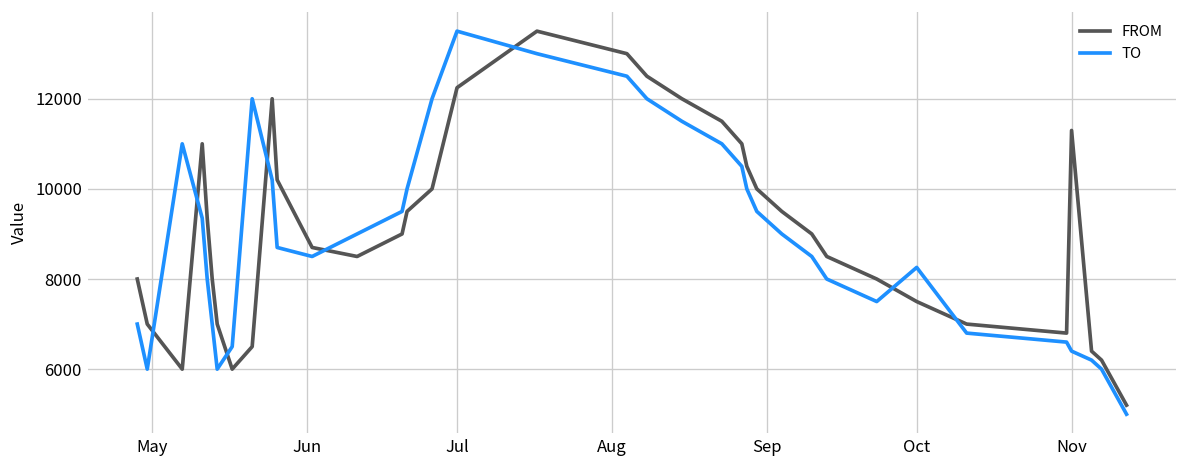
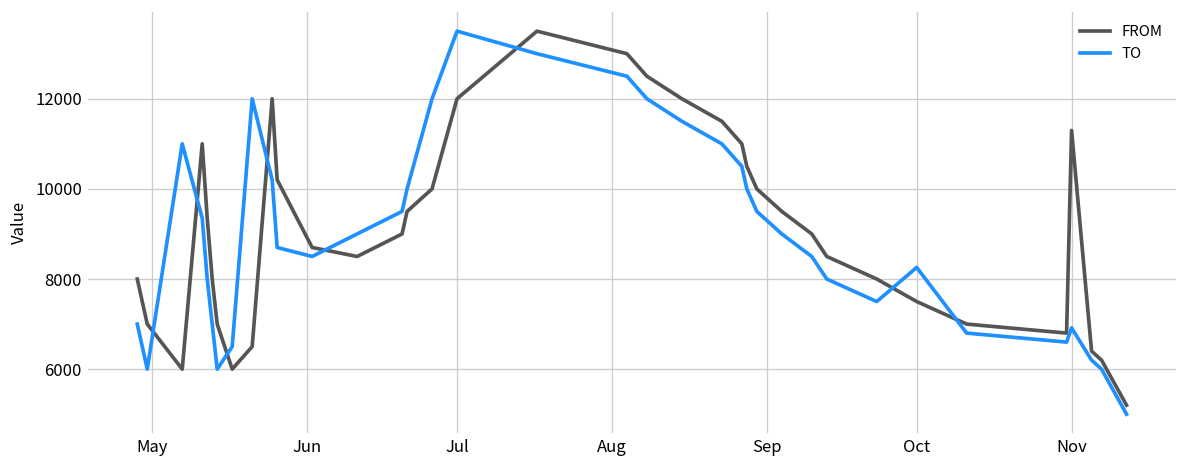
  {
    "FROM": {
-     "Jul": 12200,
+     "Jul": 12000,
      "Oct": 7500,
      "Nov": 11300
    },
    "TO": {
      "Jul": 13500,
      "Oct": 8300,
-     "Nov": 6400
+     "Nov": 6900
    }
  }
